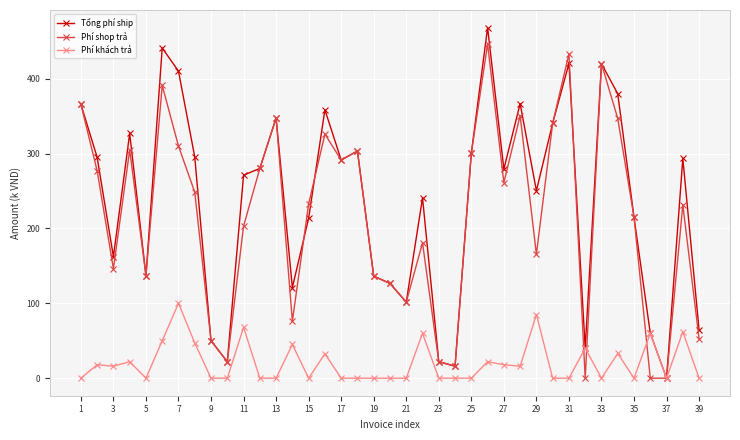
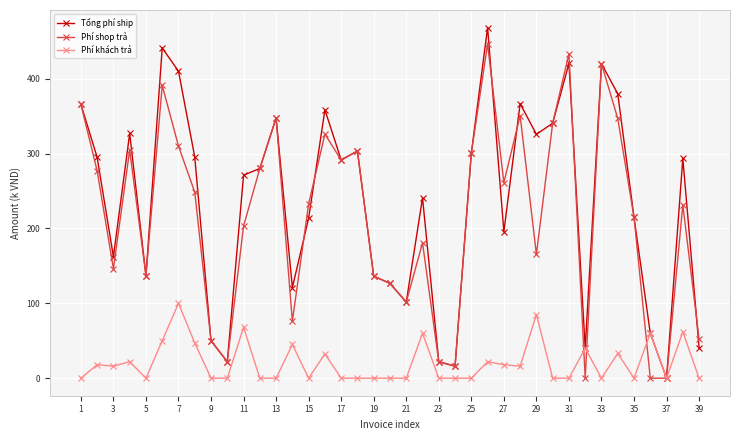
  {
    "Tổng phí ship": {
      "3": 160,
      "7": 410,
      "11": 270,
      "15": 210,
-     "27": 280,
-     "29": 250,
+     "27": 200,
+     "29": 330,
      "31": 420,
-     "39": 60
+     "39": 40
    },
    "Phí shop trả": {
      "3": 150,
      "7": 310,
      "11": 200,
      "15": 230,
      "27": 260,
      "29": 170,
      "31": 430,
      "39": 50
    },
    "Phí khách trả": {
      "1": 0,
      "3": 20,
      "5": 0,
      "7": 100,
      "9": 0,
      "11": 70,
      "13": 0,
      "15": 0,
      "17": 0,
      "19": 0,
      "21": 0,
      "23": 0,
      "25": 0,
      "27": 20,
      "29": 90,
      "31": 0,
      "33": 0,
      "35": 0,
      "39": 0
    }
  }
